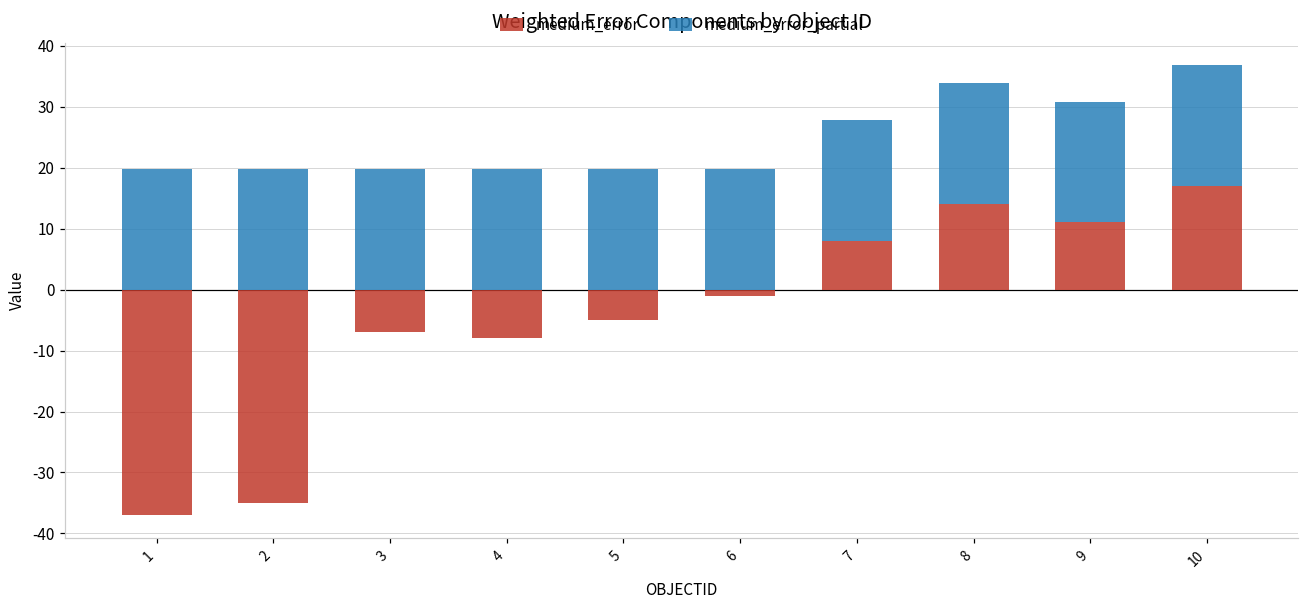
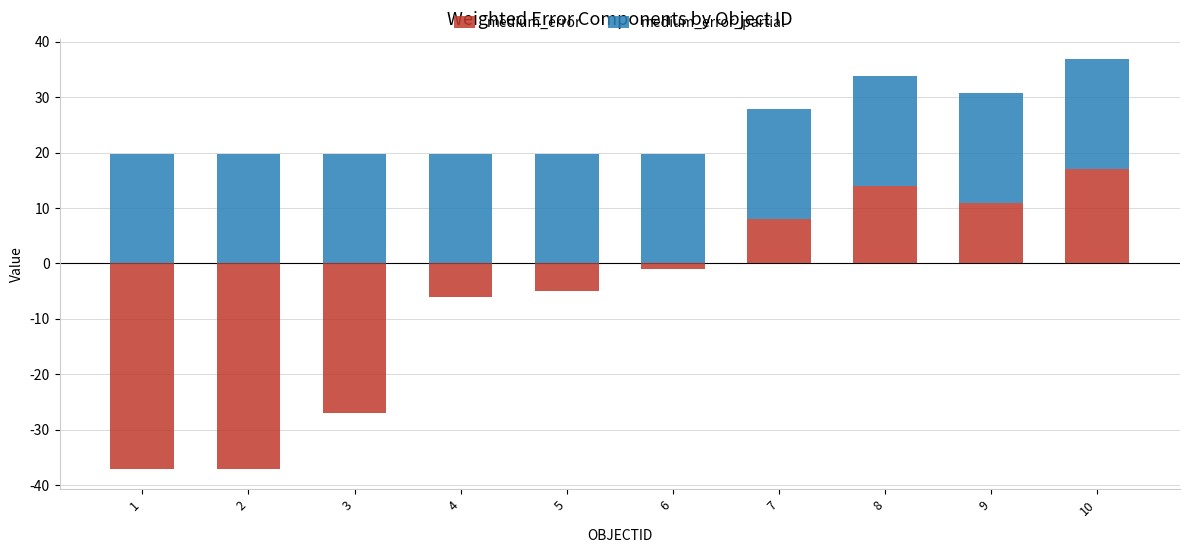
  {
    "medium_error": {
      "1": -37,
-     "2": -35,
-     "3": -7,
-     "4": -8,
+     "2": -37,
+     "3": -27,
+     "4": -6,
      "5": -5,
      "6": -1,
      "7": 8,
      "8": 14,
      "9": 11,
      "10": 17
    },
    "medium_error_partial": {
      "1": 20,
      "2": 20,
      "3": 20,
      "4": 20,
      "5": 20,
      "6": 20,
      "7": 20,
      "8": 20,
      "9": 20,
      "10": 20
    }
  }
